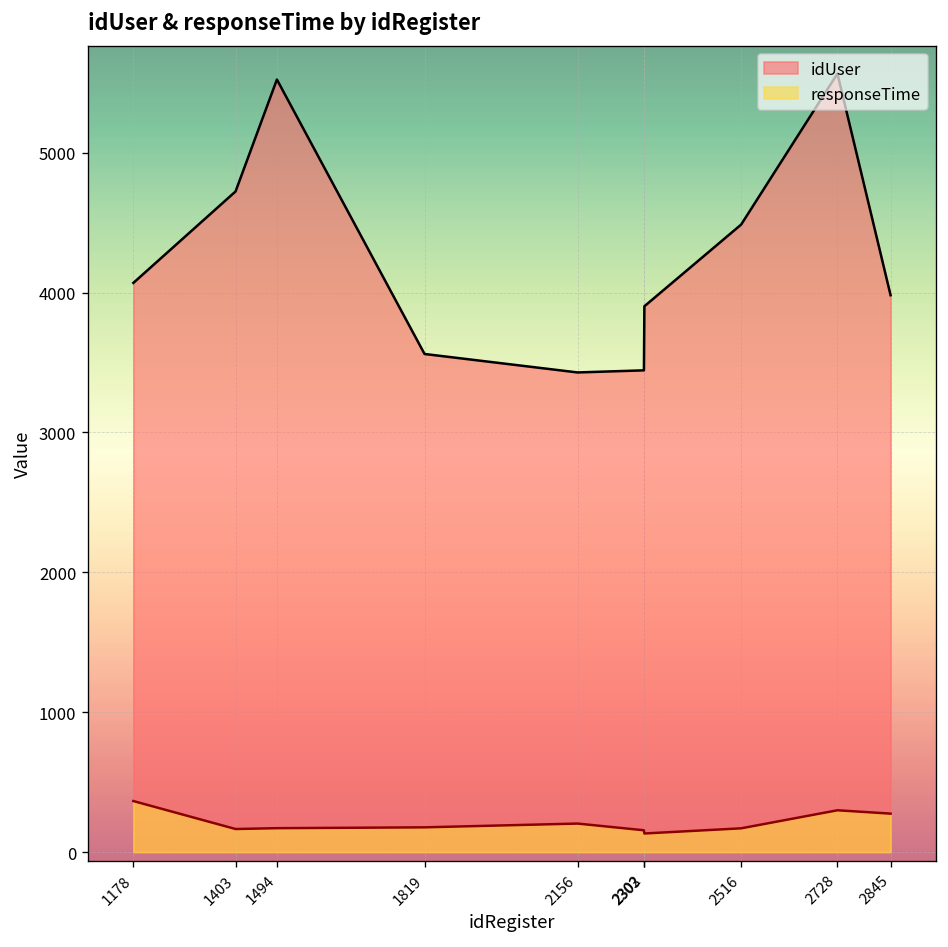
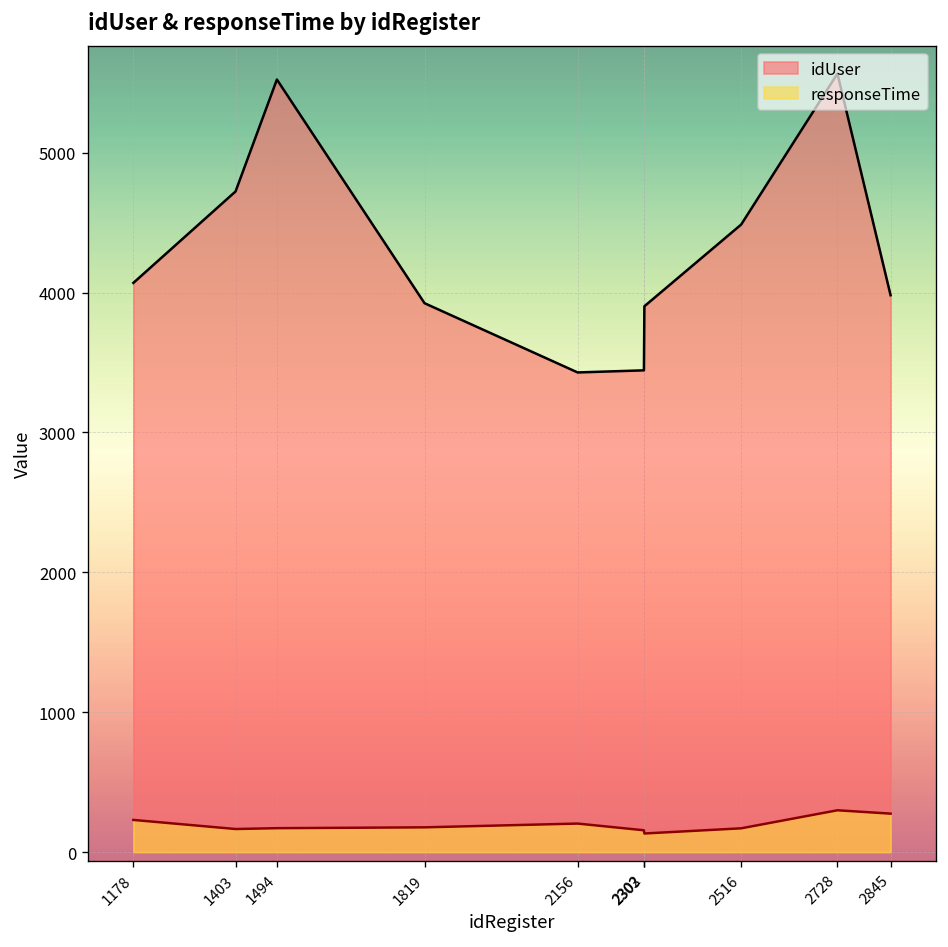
  {
    "idUser": {
      "1178": 4070,
      "1403": 4720,
      "1494": 5520,
-     "1819": 3560,
+     "1819": 3920,
      "2156": 3430,
      "2302": 3440,
      "2303": 3900,
      "2516": 4490,
      "2845": 3980
    },
    "responseTime": {
-     "1178": 370,
+     "1178": 230,
      "1403": 170,
      "1494": 170,
      "1819": 180,
      "2156": 200,
      "2302": 160,
      "2303": 130,
      "2516": 170,
      "2728": 300,
      "2845": 280
    }
  }
